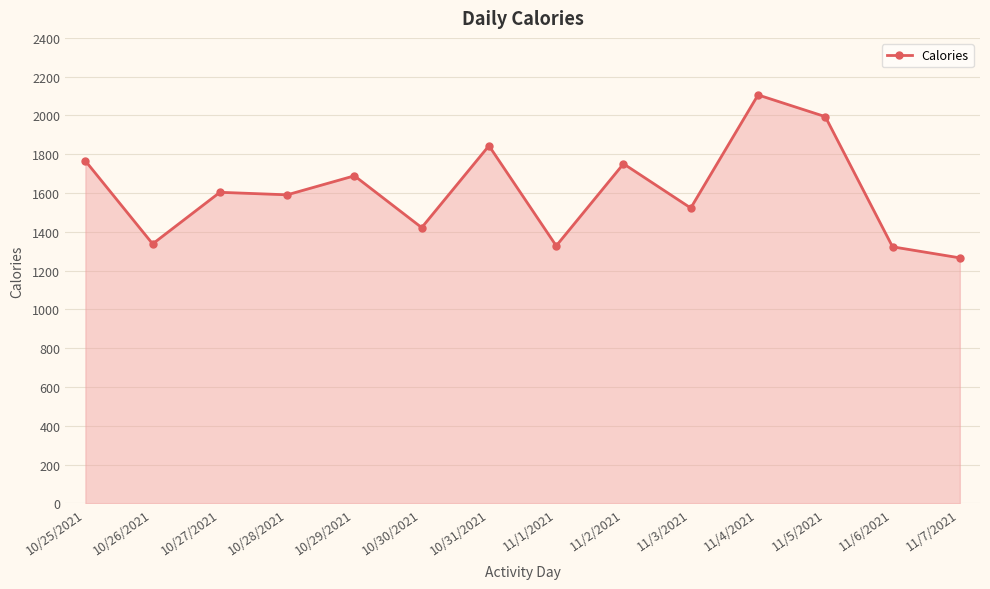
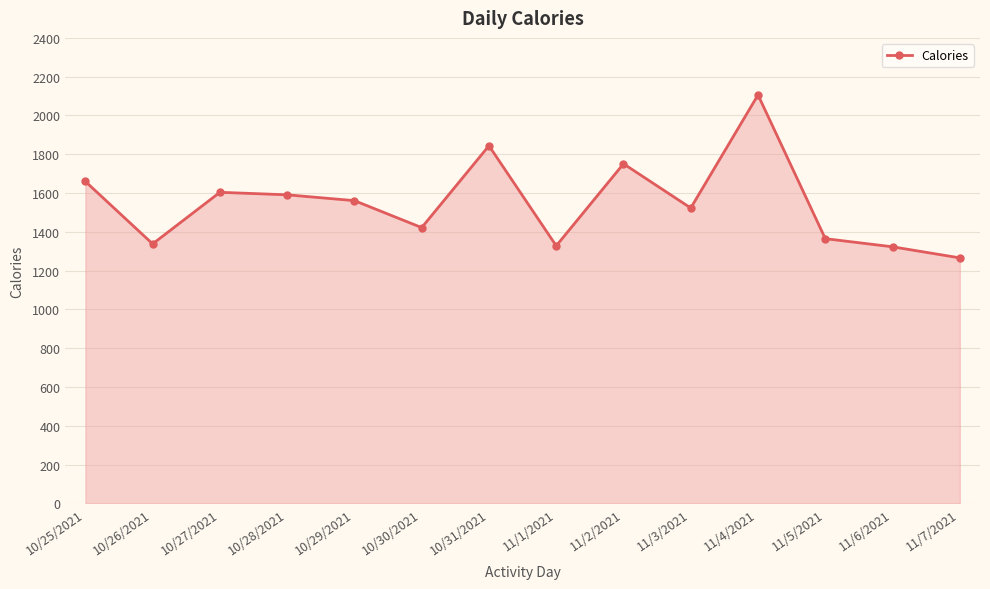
  {
-   "10/25/2021": 1770,
+   "10/25/2021": 1660,
    "10/26/2021": 1340,
    "10/27/2021": 1600,
    "10/28/2021": 1590,
-   "10/29/2021": 1690,
+   "10/29/2021": 1560,
    "10/30/2021": 1420,
    "10/31/2021": 1840,
    "11/1/2021": 1330,
    "11/2/2021": 1750,
    "11/3/2021": 1520,
    "11/4/2021": 2110,
-   "11/5/2021": 1990,
+   "11/5/2021": 1370,
    "11/6/2021": 1320,
    "11/7/2021": 1270
  }
